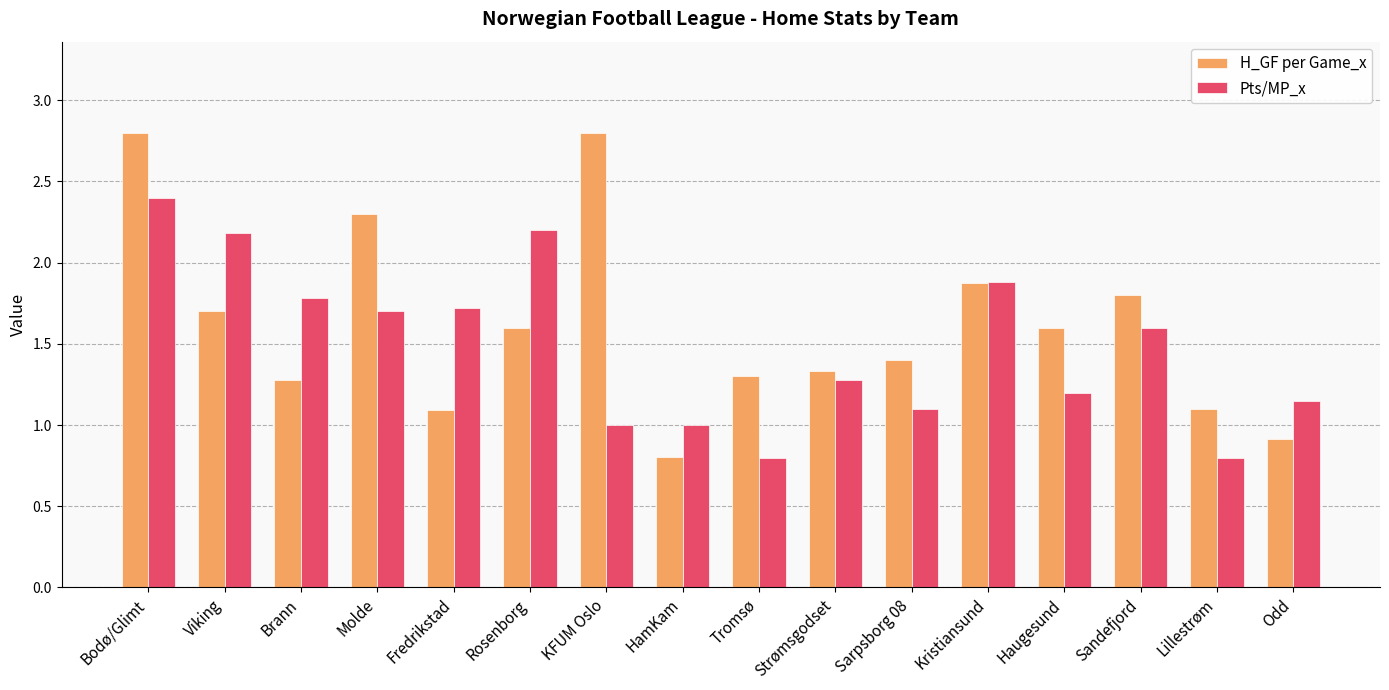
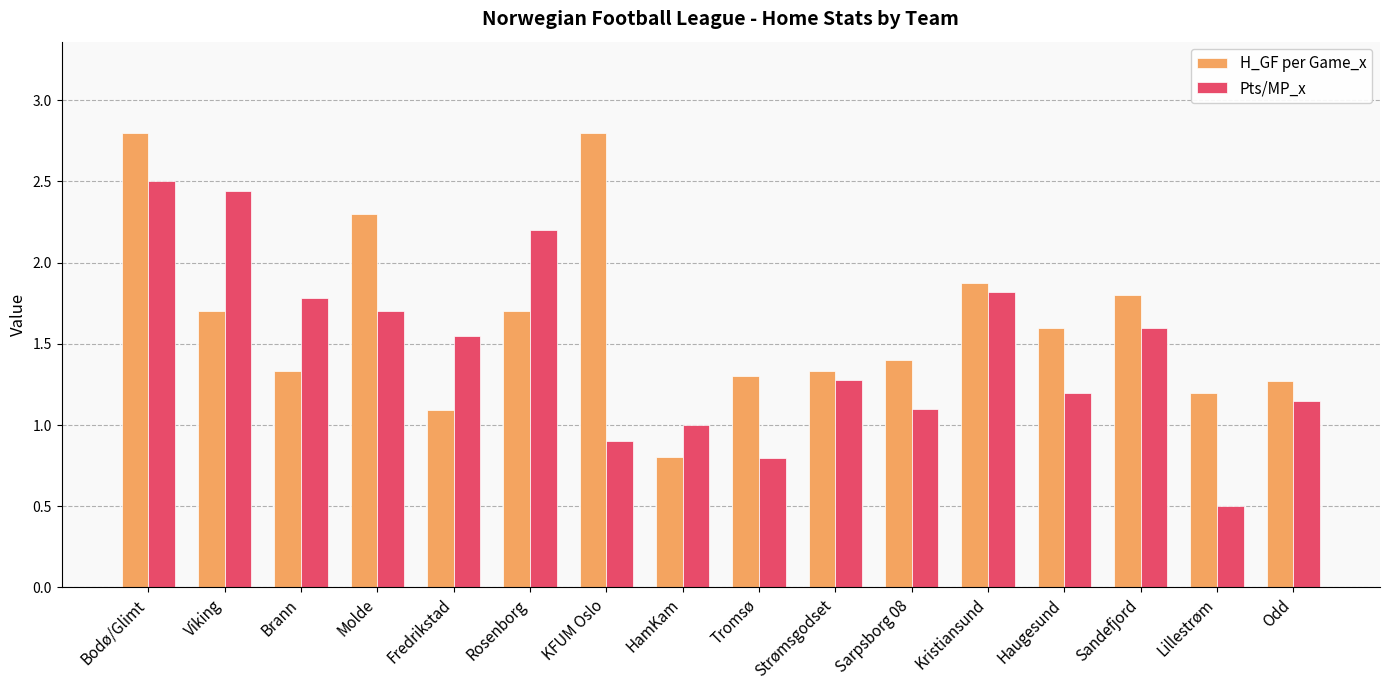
  {
    "H_GF per Game_x": {
      "Bodø/Glimt": 2.80,
      "Viking": 1.70,
-     "Brann": 1.28,
+     "Brann": 1.33,
      "Molde": 2.30,
      "Fredrikstad": 1.09,
-     "Rosenborg": 1.6,
+     "Rosenborg": 1.7,
      "KFUM Oslo": 2.80,
      "HamKam": 0.80,
      "Tromsø": 1.30,
      "Strømsgodset": 1.33,
      "Sarpsborg 08": 1.40,
      "Kristiansund": 1.88,
      "Haugesund": 1.60,
      "Sandefjord": 1.80,
-     "Lillestrøm": 1.1,
-     "Odd": 0.92
+     "Lillestrøm": 1.2,
+     "Odd": 1.27
    },
    "Pts/MP_x": {
-     "Bodø/Glimt": 2.4,
-     "Viking": 2.18,
+     "Bodø/Glimt": 2.5,
+     "Viking": 2.44,
      "Brann": 1.78,
      "Molde": 1.70,
-     "Fredrikstad": 1.72,
+     "Fredrikstad": 1.55,
      "Rosenborg": 2.20,
-     "KFUM Oslo": 1.0,
+     "KFUM Oslo": 0.9,
      "HamKam": 1.00,
      "Tromsø": 0.80,
      "Strømsgodset": 1.28,
      "Sarpsborg 08": 1.10,
-     "Kristiansund": 1.88,
+     "Kristiansund": 1.82,
      "Haugesund": 1.20,
      "Sandefjord": 1.60,
-     "Lillestrøm": 0.8,
+     "Lillestrøm": 0.5,
      "Odd": 1.15
    }
  }
